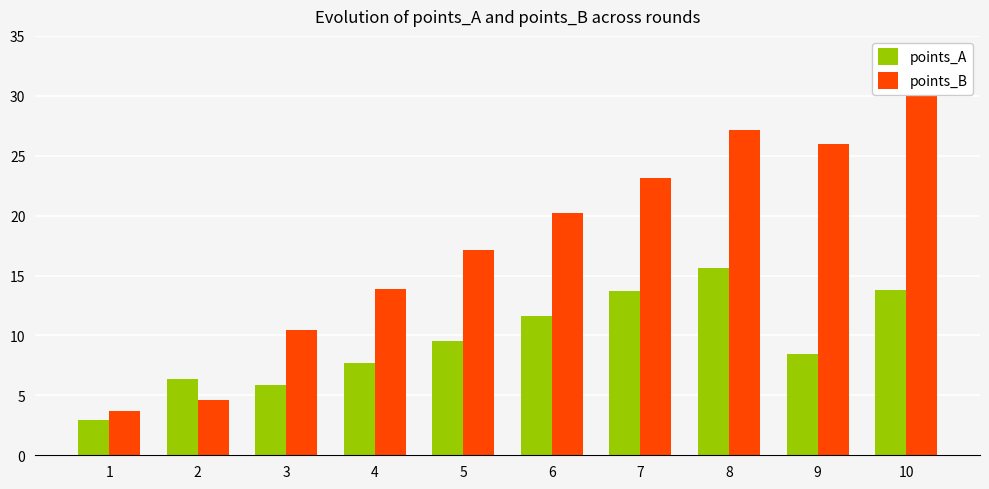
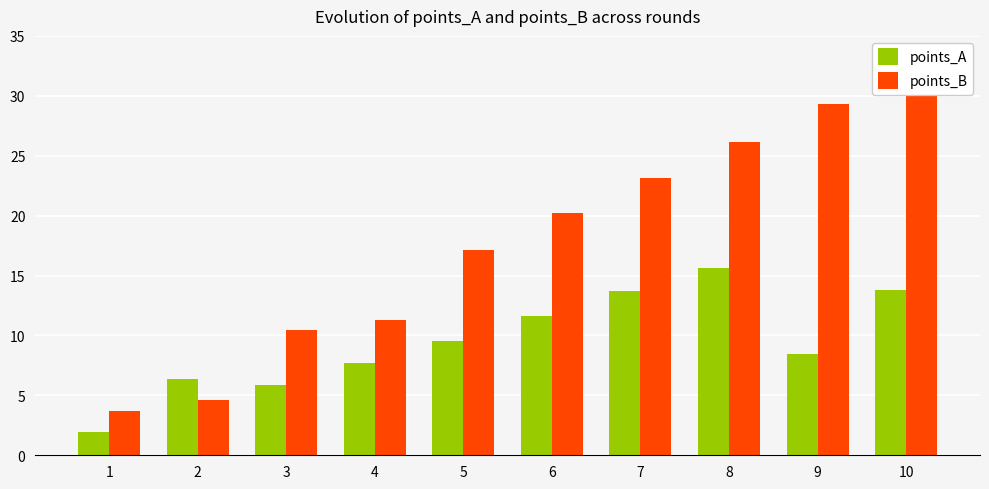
  {
    "points_A": {
-     "1": 3.0,
+     "1": 1.9,
      "2": 6.4,
      "3": 5.9,
      "4": 7.7,
      "5": 9.6,
      "6": 11.6,
      "7": 13.7,
      "8": 15.6,
      "9": 8.5,
      "10": 13.8
    },
    "points_B": {
      "1": 3.7,
      "2": 4.6,
      "3": 10.5,
-     "4": 13.9,
+     "4": 11.3,
      "5": 17.1,
      "6": 20.2,
      "7": 23.2,
-     "8": 27.1,
-     "9": 26.0
+     "8": 26.1,
+     "9": 29.3
    }
  }
